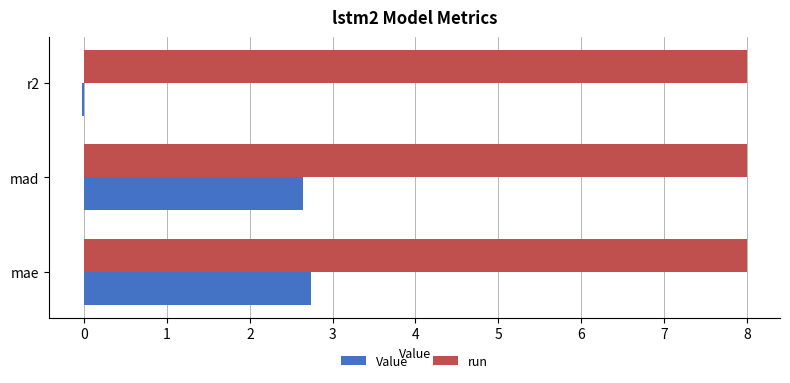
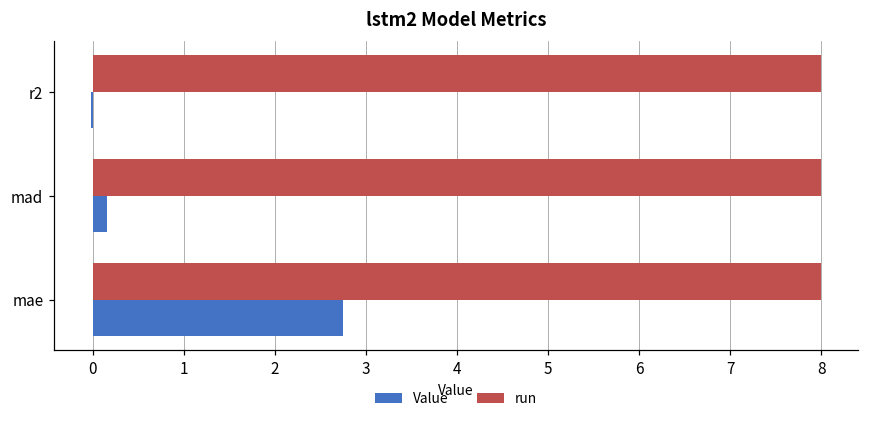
  {
    "Value": {
-     "mad": 2.6,
+     "mad": 0.2,
      "mae": 2.7
    },
    "run": {
      "r2": 8.0,
      "mad": 8.0,
      "mae": 8.0
    }
  }
